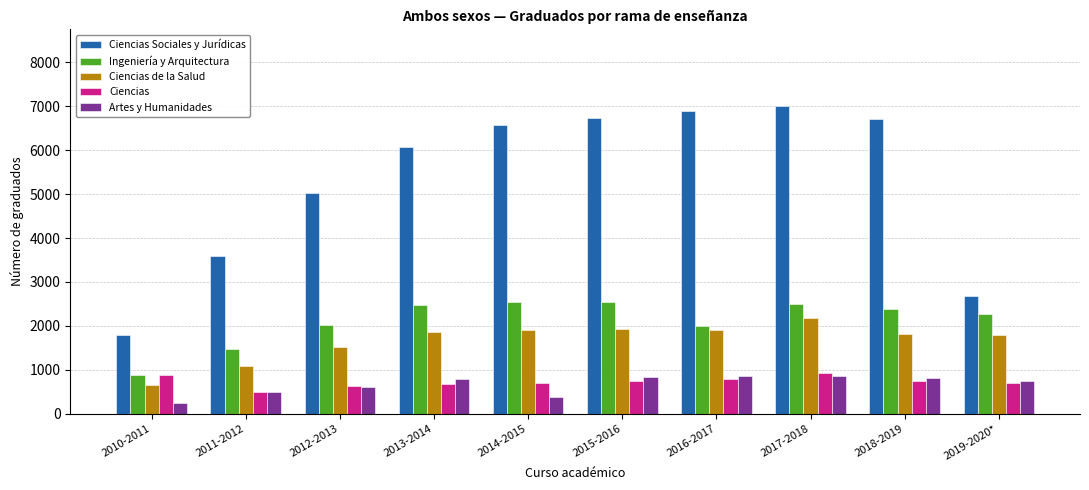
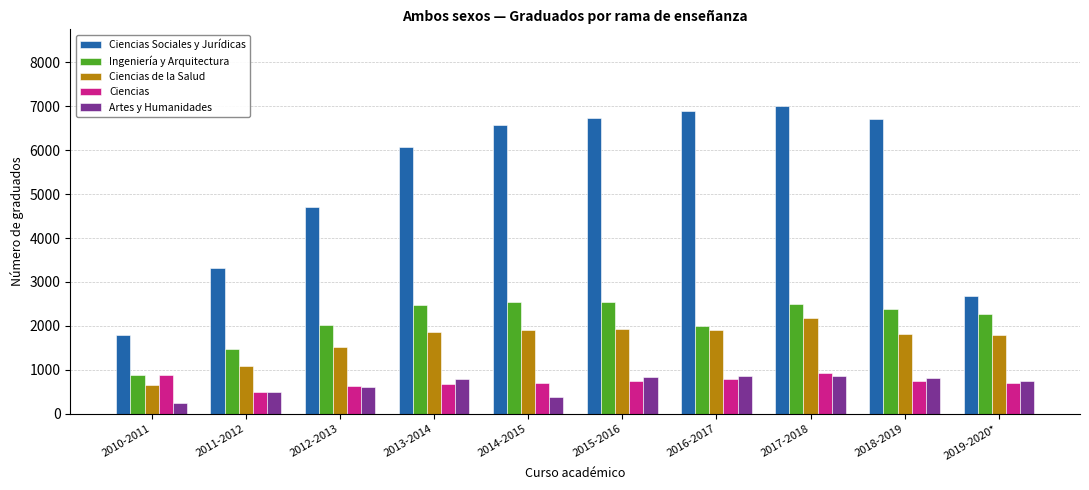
  {
    "Ciencias Sociales y Jurídicas": {
      "2010-2011": 1800,
-     "2011-2012": 3600,
-     "2012-2013": 5000,
+     "2011-2012": 3300,
+     "2012-2013": 4700,
      "2013-2014": 6100,
      "2014-2015": 6600,
      "2015-2016": 6700,
      "2016-2017": 6900,
      "2017-2018": 7000,
      "2018-2019": 6700,
      "2019-2020*": 2700
    },
    "Ingeniería y Arquitectura": {
      "2010-2011": 900,
      "2011-2012": 1500,
      "2012-2013": 2000,
      "2013-2014": 2500,
      "2014-2015": 2500,
      "2015-2016": 2500,
      "2016-2017": 2000,
      "2017-2018": 2500,
      "2018-2019": 2400,
      "2019-2020*": 2300
    },
    "Ciencias de la Salud": {
      "2010-2011": 700,
      "2011-2012": 1100,
      "2012-2013": 1500,
      "2013-2014": 1900,
      "2014-2015": 1900,
      "2015-2016": 1900,
      "2016-2017": 1900,
      "2017-2018": 2200,
      "2018-2019": 1800,
      "2019-2020*": 1800
    },
    "Ciencias": {
      "2010-2011": 900,
      "2011-2012": 500,
      "2012-2013": 600,
      "2013-2014": 700,
      "2014-2015": 700,
      "2015-2016": 700,
      "2016-2017": 800,
      "2017-2018": 900,
      "2018-2019": 700,
      "2019-2020*": 700
    },
    "Artes y Humanidades": {
      "2010-2011": 300,
      "2011-2012": 500,
      "2012-2013": 600,
      "2013-2014": 800,
      "2014-2015": 400,
      "2015-2016": 800,
      "2016-2017": 900,
      "2017-2018": 900,
      "2018-2019": 800,
      "2019-2020*": 700
    }
  }
